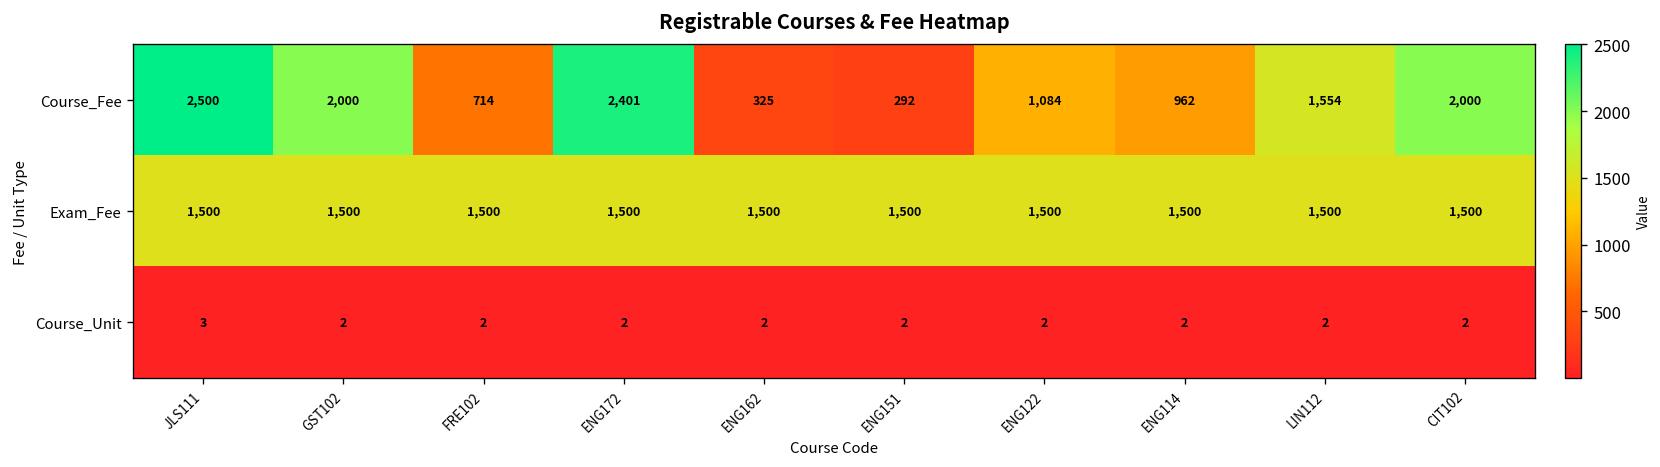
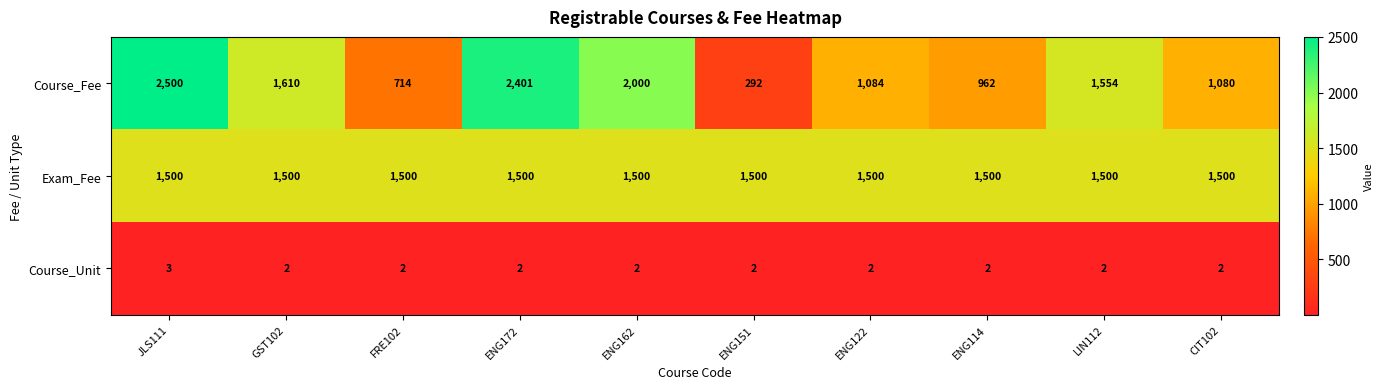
  {
    "Course_Fee": {
      "JLS111": "2,500",
-     "GST102": "2,000",
+     "GST102": "1,610",
      "FRE102": "714",
      "ENG172": "2,401",
-     "ENG162": "325",
+     "ENG162": "2,000",
      "ENG151": "292",
      "ENG122": "1,084",
      "ENG114": "962",
      "LIN112": "1,554",
-     "CIT102": "2,000"
+     "CIT102": "1,080"
    },
    "Exam_Fee": {
      "JLS111": "1,500",
      "GST102": "1,500",
      "FRE102": "1,500",
      "ENG172": "1,500",
      "ENG162": "1,500",
      "ENG151": "1,500",
      "ENG122": "1,500",
      "ENG114": "1,500",
      "LIN112": "1,500",
      "CIT102": "1,500"
    },
    "Course_Unit": {
      "JLS111": "3",
      "GST102": "2",
      "FRE102": "2",
      "ENG172": "2",
      "ENG162": "2",
      "ENG151": "2",
      "ENG122": "2",
      "ENG114": "2",
      "LIN112": "2",
      "CIT102": "2"
    }
  }
